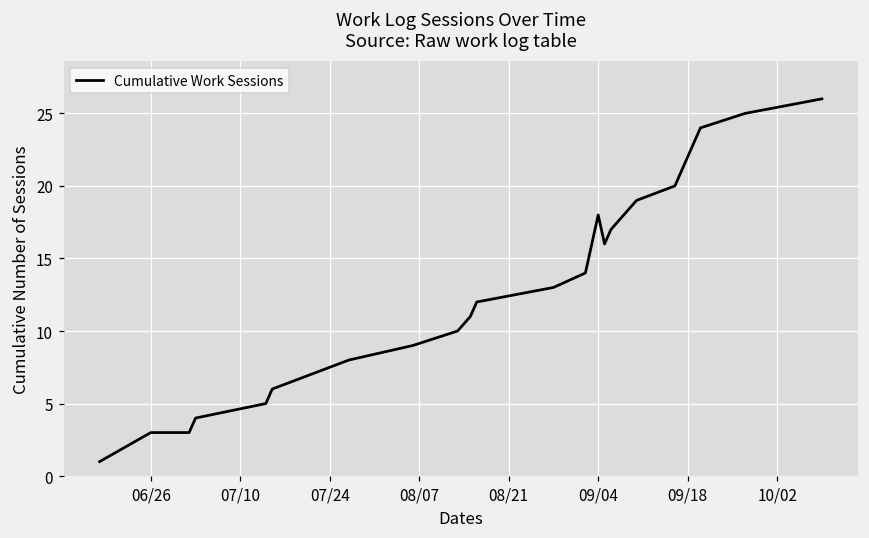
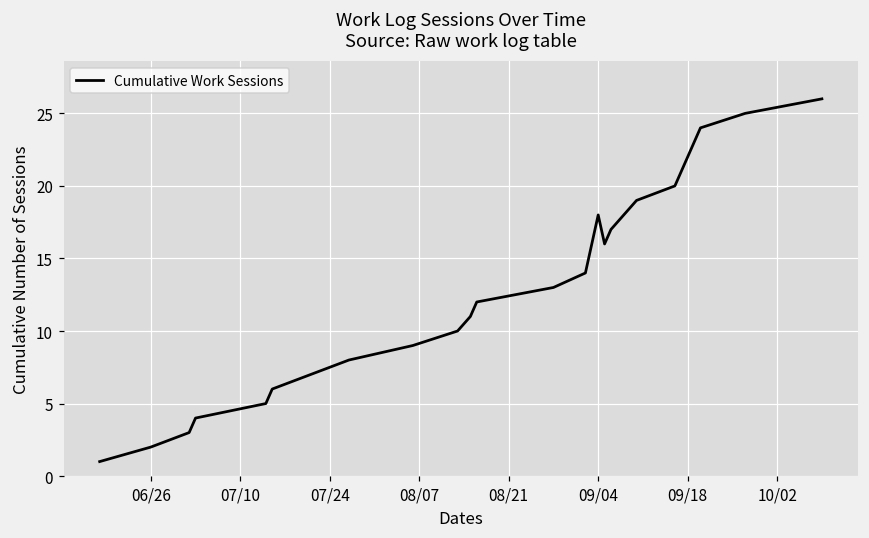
  {
-   "06/26": 3,
+   "06/26": 2,
    "09/04": 18,
    "09/18": 22
  }
